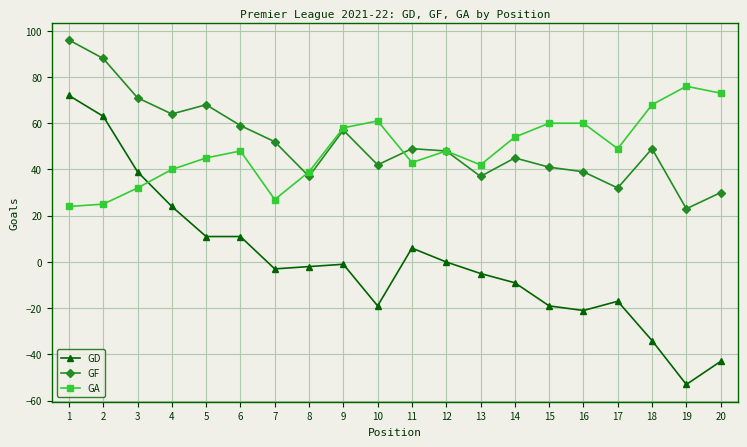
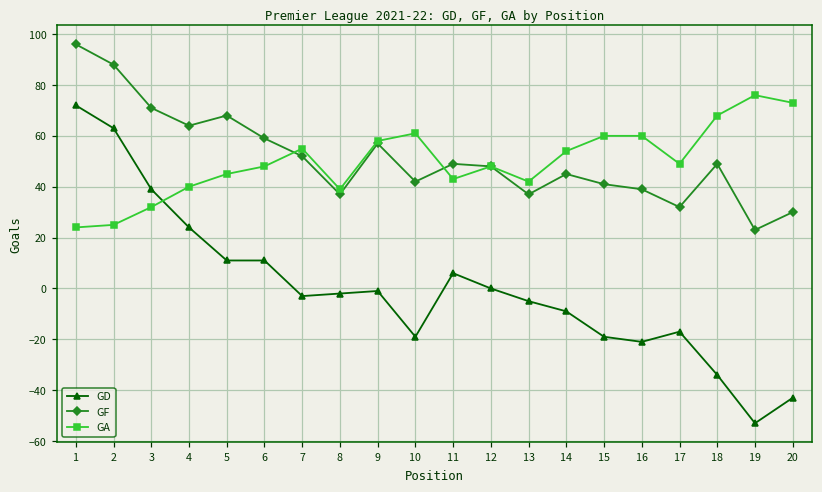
  {
    "GD": {
      "1": 72,
      "2": 63,
      "3": 39,
      "4": 24,
      "5": 11,
      "6": 11,
      "7": -3,
      "8": -2,
      "9": -1,
      "10": -19,
      "11": 6,
      "12": 0,
      "13": -5,
      "14": -9,
      "15": -19,
      "16": -21,
      "17": -17,
      "18": -34,
      "19": -53,
      "20": -43
    },
    "GF": {
      "1": 96,
      "2": 88,
      "3": 71,
      "4": 64,
      "5": 68,
      "6": 59,
      "7": 52,
      "8": 37,
      "10": 42,
      "11": 49,
      "13": 37,
      "14": 45,
      "15": 41,
      "16": 39,
      "17": 32,
      "18": 49,
      "19": 23,
      "20": 30
    },
    "GA": {
      "1": 24,
      "2": 25,
      "3": 32,
      "4": 40,
      "5": 45,
      "6": 48,
-     "7": 27,
+     "7": 55,
      "8": 39,
      "10": 61,
      "11": 43,
      "13": 42,
      "14": 54,
      "15": 60,
      "16": 60,
      "17": 49,
      "18": 68,
      "19": 76,
      "20": 73
    }
  }
